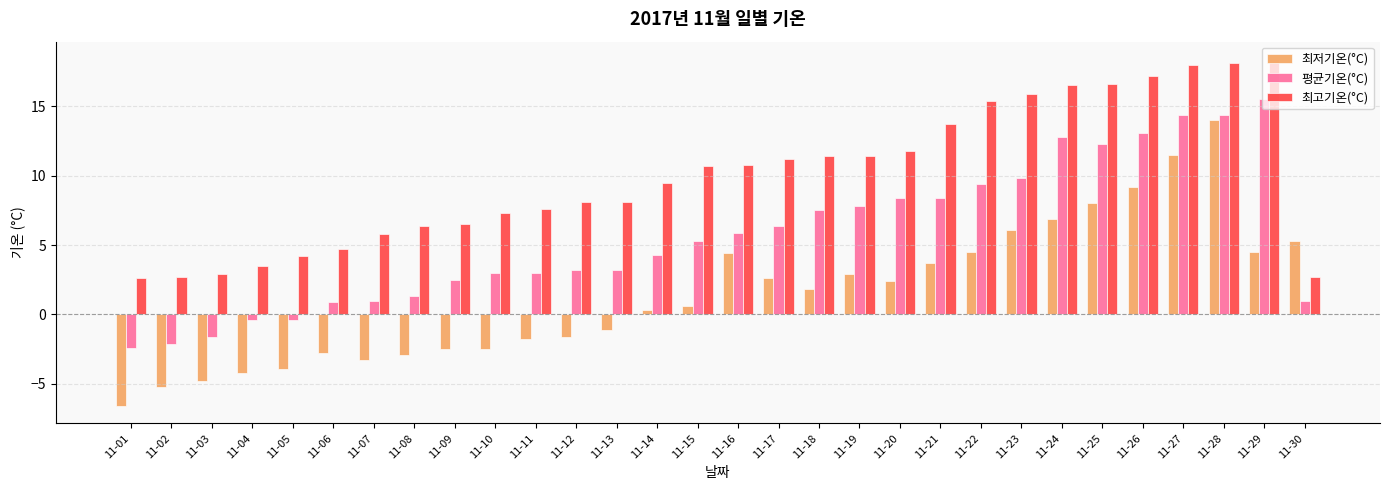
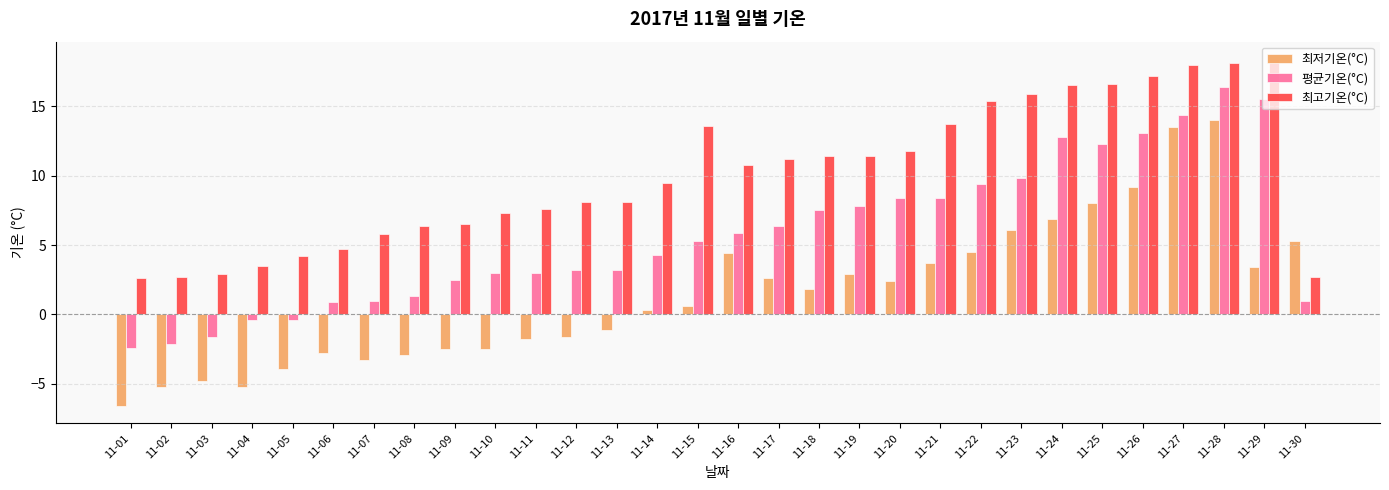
  {
    "최저기온(°C)": {
      "11-01": -6.6,
      "11-02": -5.2,
      "11-03": -4.8,
-     "11-04": -4.2,
+     "11-04": -5.2,
      "11-05": -3.9,
      "11-06": -2.8,
      "11-07": -3.3,
      "11-08": -2.9,
      "11-09": -2.5,
      "11-10": -2.5,
      "11-11": -1.8,
      "11-12": -1.6,
      "11-13": -1.1,
      "11-14": 0.3,
      "11-15": 0.6,
      "11-16": 4.4,
      "11-17": 2.6,
      "11-18": 1.8,
      "11-19": 2.9,
      "11-20": 2.4,
      "11-21": 3.7,
      "11-22": 4.5,
      "11-23": 6.1,
      "11-24": 6.9,
      "11-25": 8.0,
      "11-26": 9.2,
-     "11-27": 11.5,
+     "11-27": 13.5,
      "11-28": 14.0,
-     "11-29": 4.5,
+     "11-29": 3.4,
      "11-30": 5.3
    },
    "평균기온(°C)": {
      "11-01": -2.4,
      "11-02": -2.1,
      "11-03": -1.6,
      "11-04": -0.4,
      "11-05": -0.4,
      "11-06": 0.9,
      "11-07": 1.0,
      "11-08": 1.3,
      "11-09": 2.5,
      "11-10": 3.0,
      "11-11": 3.0,
      "11-12": 3.2,
      "11-13": 3.2,
      "11-14": 4.3,
      "11-15": 5.3,
      "11-16": 5.9,
      "11-17": 6.4,
      "11-18": 7.5,
      "11-19": 7.8,
      "11-20": 8.4,
      "11-21": 8.4,
      "11-22": 9.4,
      "11-23": 9.8,
      "11-24": 12.8,
      "11-25": 12.3,
      "11-26": 13.1,
      "11-27": 14.4,
-     "11-28": 14.4,
+     "11-28": 16.4,
      "11-30": 1.0
    },
    "최고기온(°C)": {
      "11-01": 2.6,
      "11-02": 2.7,
      "11-03": 2.9,
      "11-04": 3.5,
      "11-05": 4.2,
      "11-06": 4.7,
      "11-07": 5.8,
      "11-08": 6.4,
      "11-09": 6.5,
      "11-10": 7.3,
      "11-11": 7.6,
      "11-12": 8.1,
      "11-13": 8.1,
      "11-14": 9.5,
-     "11-15": 10.7,
+     "11-15": 13.6,
      "11-16": 10.8,
      "11-17": 11.2,
      "11-18": 11.4,
      "11-19": 11.4,
      "11-20": 11.8,
      "11-21": 13.7,
      "11-22": 15.4,
      "11-23": 15.9,
      "11-24": 16.5,
      "11-25": 16.6,
      "11-26": 17.2,
      "11-27": 18.0,
      "11-28": 18.1,
      "11-30": 2.7
    }
  }
